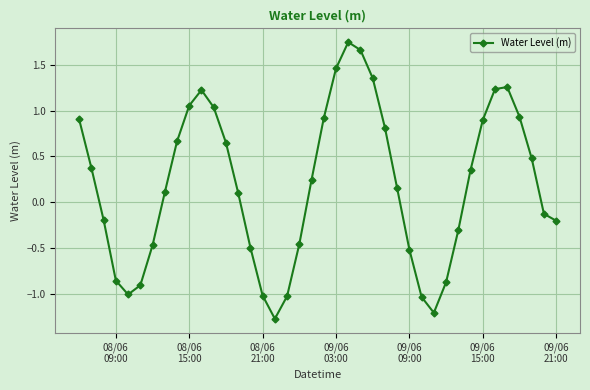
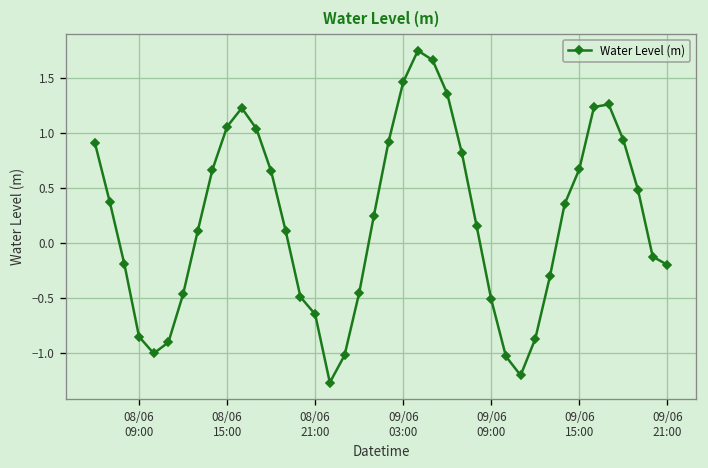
  {
    "08/06 09:00": -0.9,
    "08/06 15:00": 1.1,
-   "08/06 21:00": -1.0,
+   "08/06 21:00": -0.7,
    "09/06 03:00": 1.5,
    "09/06 09:00": -0.5,
-   "09/06 15:00": 0.9,
+   "09/06 15:00": 0.7,
    "09/06 21:00": -0.2
  }
